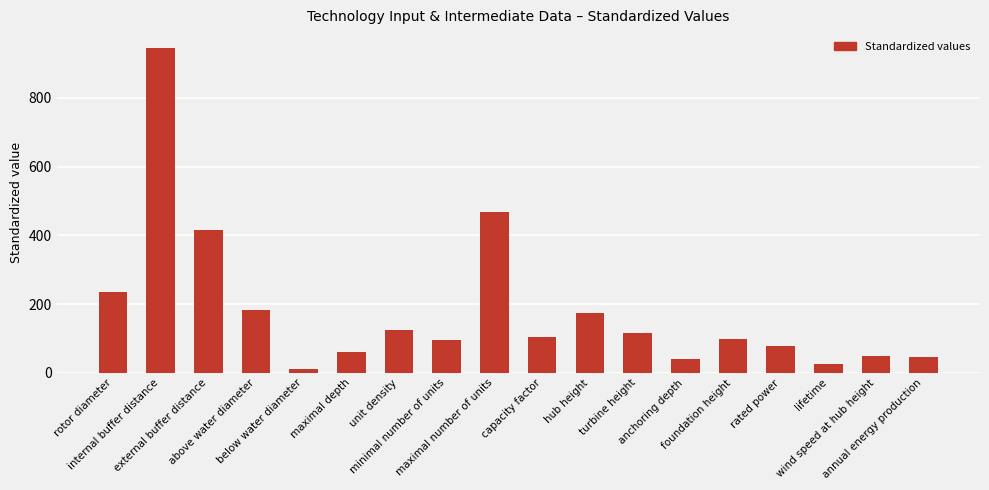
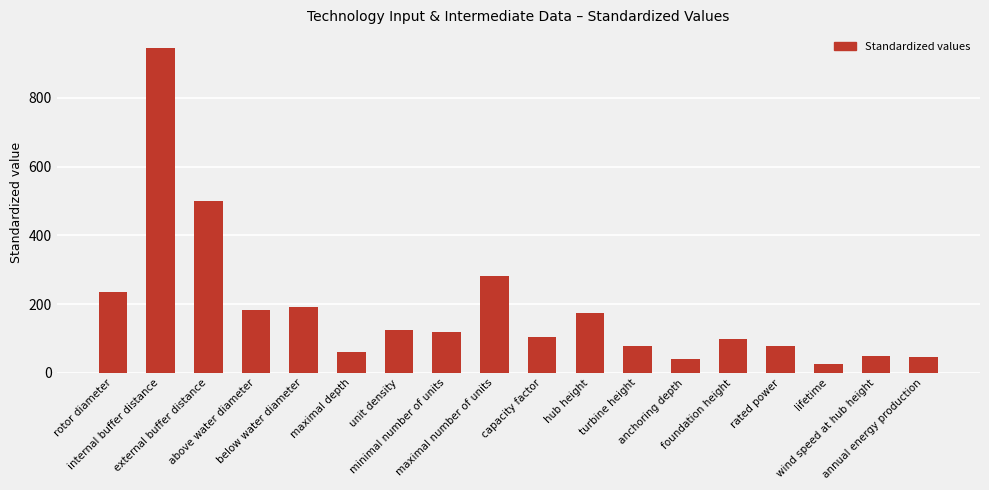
  {
    "rotor diameter": 240,
    "internal buffer distance": 940,
-   "external buffer distance": 410,
+   "external buffer distance": 500,
    "above water diameter": 180,
-   "below water diameter": 10,
+   "below water diameter": 190,
    "maximal depth": 60,
    "unit density": 120,
-   "minimal number of units": 90,
-   "maximal number of units": 470,
+   "minimal number of units": 120,
+   "maximal number of units": 280,
    "capacity factor": 100,
    "hub height": 170,
-   "turbine height": 120,
+   "turbine height": 80,
    "anchoring depth": 40,
    "foundation height": 100,
    "rated power": 80,
    "lifetime": 30,
    "wind speed at hub height": 50,
    "annual energy production": 50
  }
